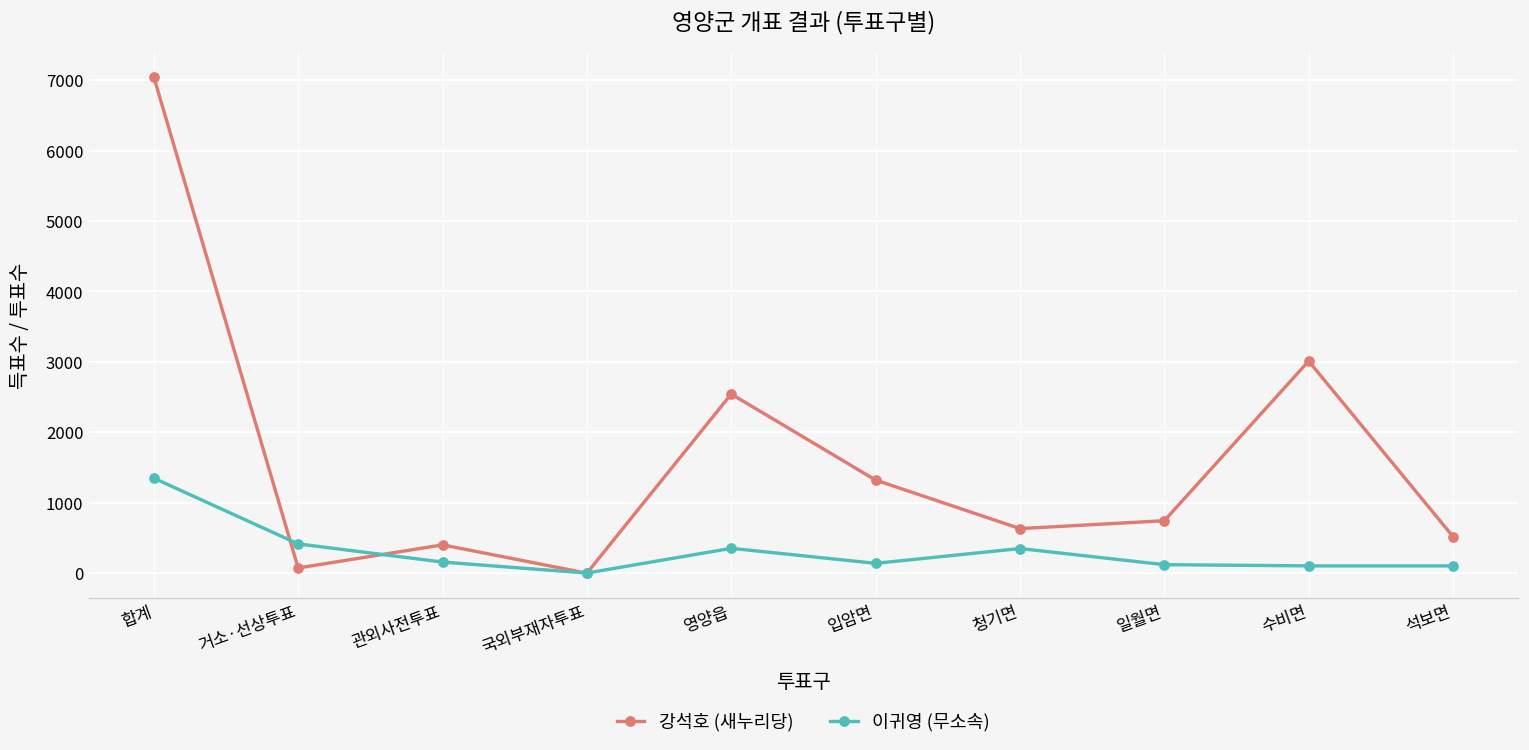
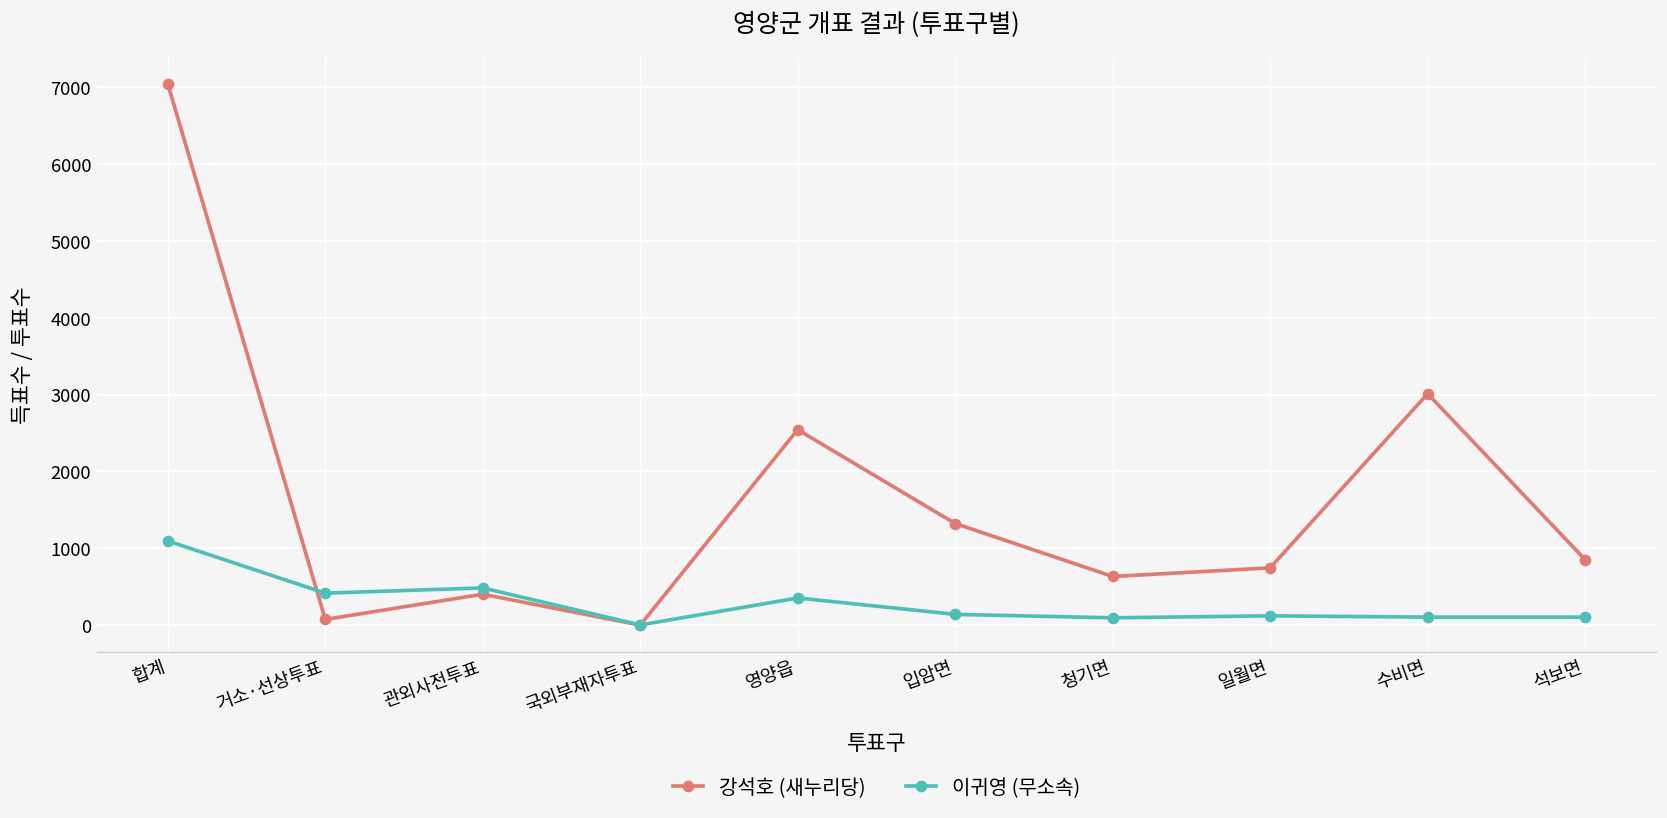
  {
    "강석호 (새누리당)": {
      "합계": 7000,
      "거소·선상투표": 100,
      "관외사전투표": 400,
      "영양읍": 2500,
      "입암면": 1300,
      "청기면": 600,
      "일월면": 700,
      "수비면": 3000,
-     "석보면": 500
+     "석보면": 900
    },
    "이귀영 (무소속)": {
-     "합계": 1400,
+     "합계": 1100,
      "거소·선상투표": 400,
-     "관외사전투표": 200,
+     "관외사전투표": 500,
      "영양읍": 400,
      "입암면": 100,
-     "청기면": 400,
+     "청기면": 100,
      "일월면": 100,
      "수비면": 100,
      "석보면": 100
    }
  }
